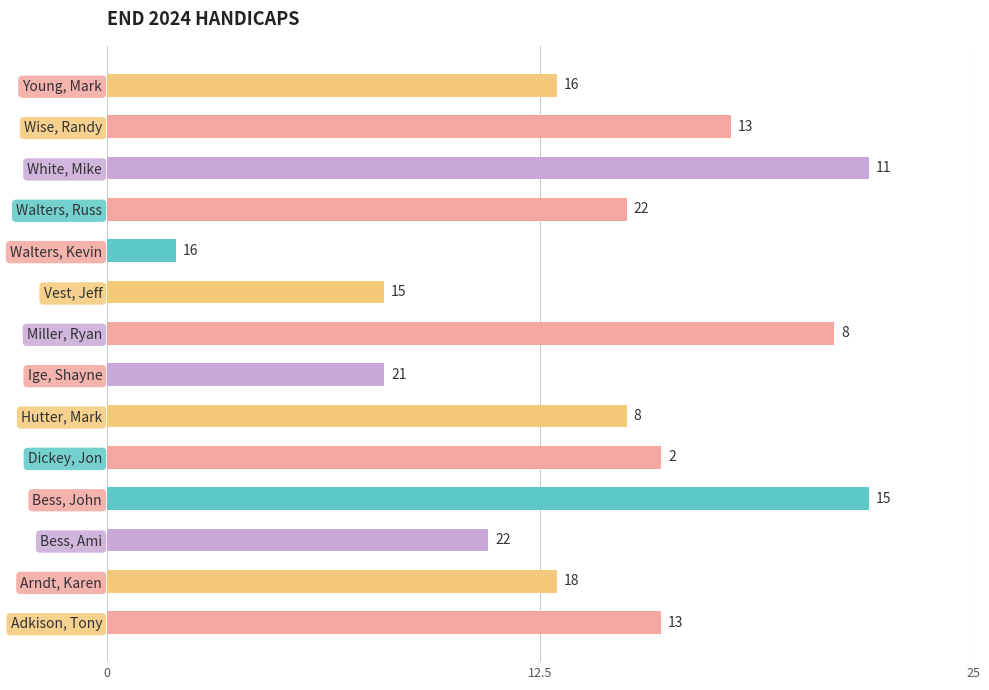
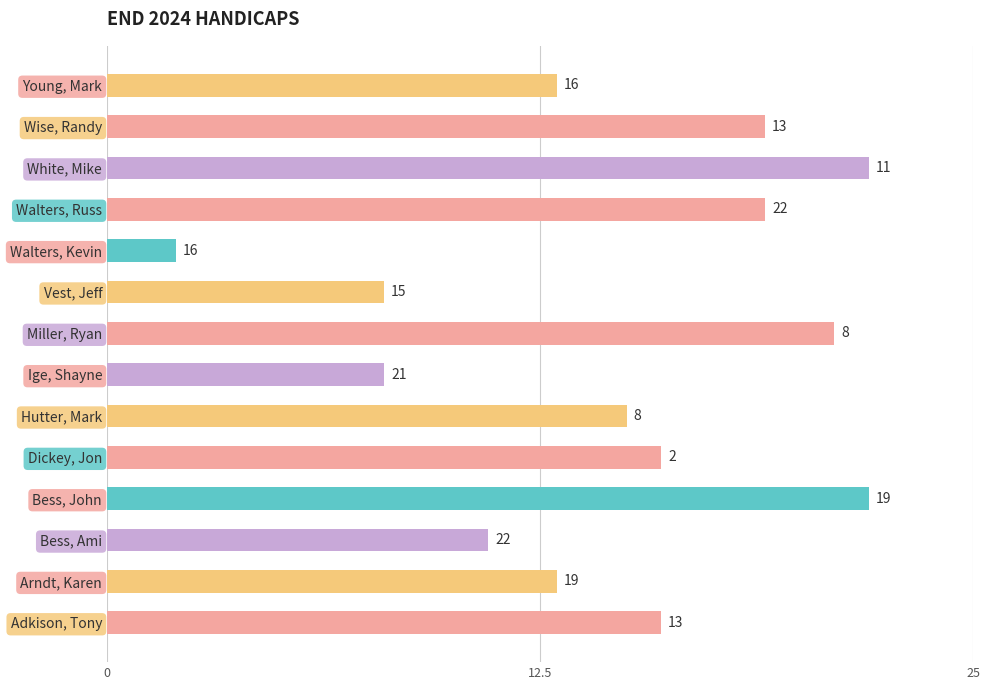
  {
-   "Wise, Randy": 18,
-   "Walters, Russ": 15
+   "Wise, Randy": 19,
+   "Walters, Russ": 19
  }
